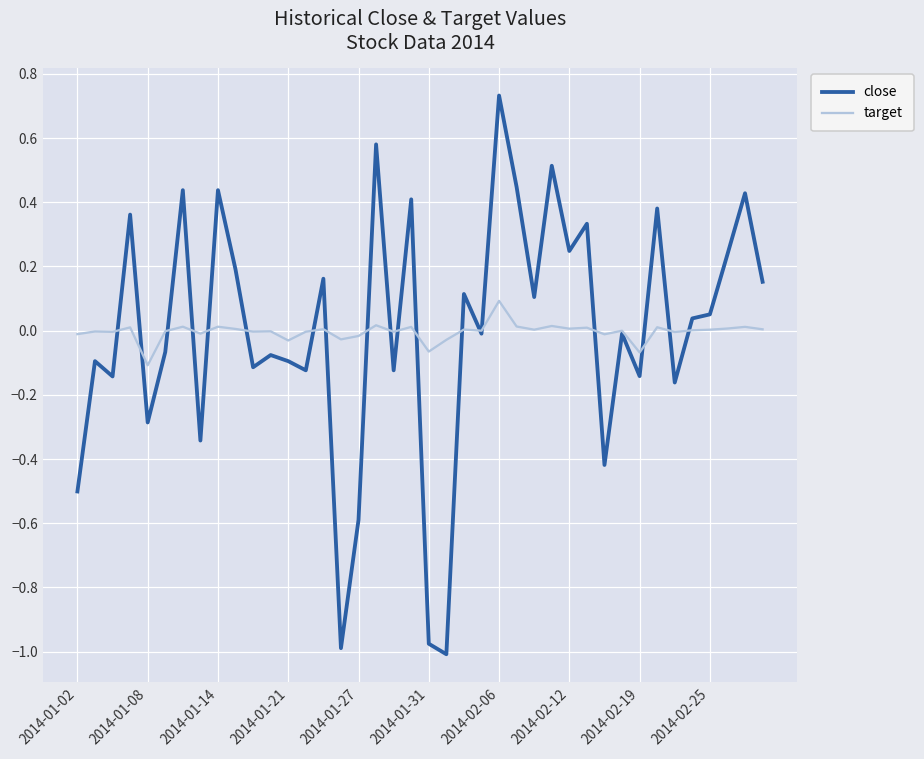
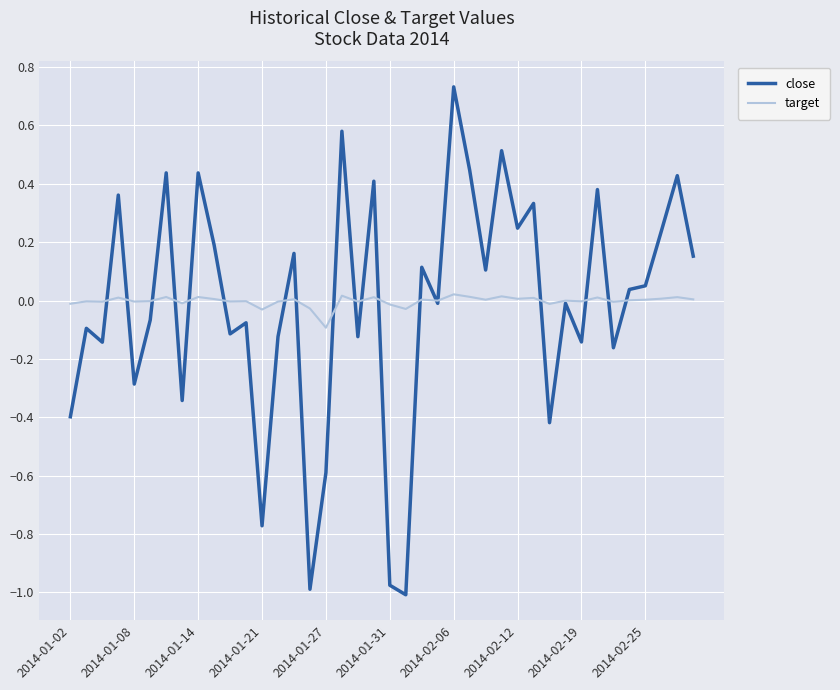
  {
    "close": {
-     "2014-01-02": -0.50,
+     "2014-01-02": -0.40,
      "2014-01-08": -0.29,
      "2014-01-14": 0.44,
-     "2014-01-21": -0.10,
+     "2014-01-21": -0.77,
      "2014-01-27": -0.59,
      "2014-01-31": -0.98,
      "2014-02-06": 0.73,
      "2014-02-12": 0.25,
      "2014-02-19": -0.14,
      "2014-02-25": 0.05
    },
    "target": {
      "2014-01-02": -0.01,
-     "2014-01-08": -0.11,
+     "2014-01-08": 0.00,
      "2014-01-14": 0.01,
      "2014-01-21": -0.03,
-     "2014-01-27": -0.02,
-     "2014-01-31": -0.07,
-     "2014-02-06": 0.09,
+     "2014-01-27": -0.09,
+     "2014-01-31": -0.01,
+     "2014-02-06": 0.02,
      "2014-02-12": 0.01,
-     "2014-02-19": -0.07,
+     "2014-02-19": 0.00,
      "2014-02-25": 0.00
    }
  }
